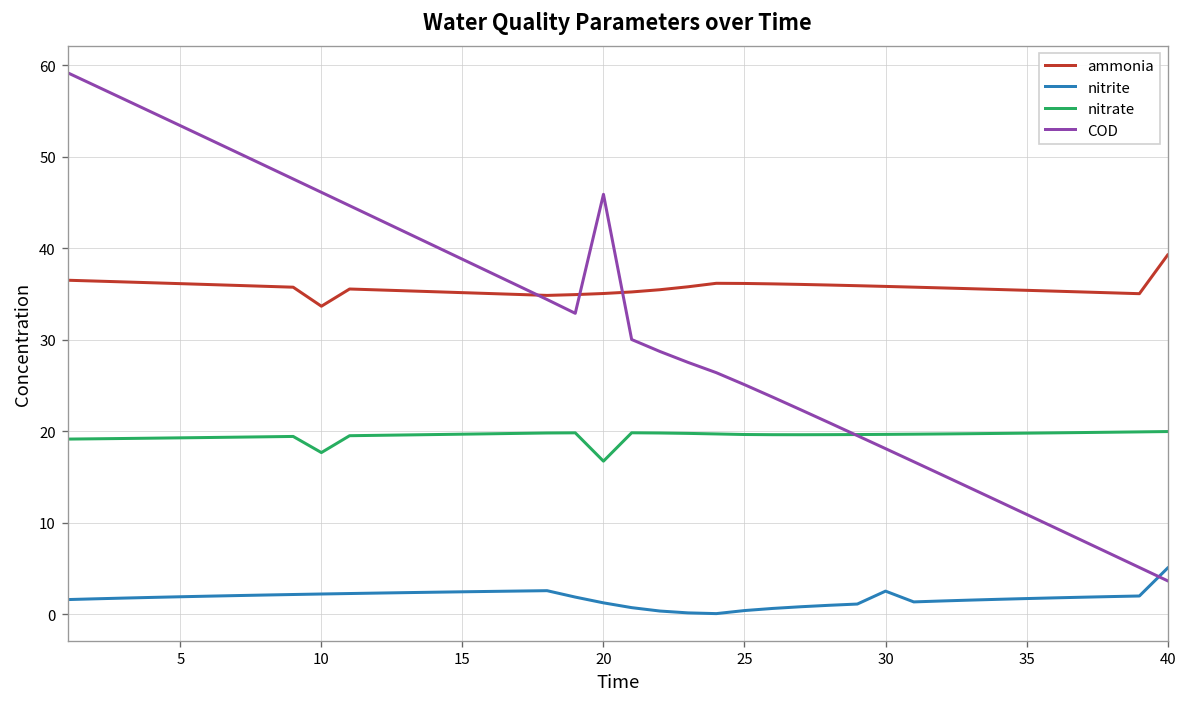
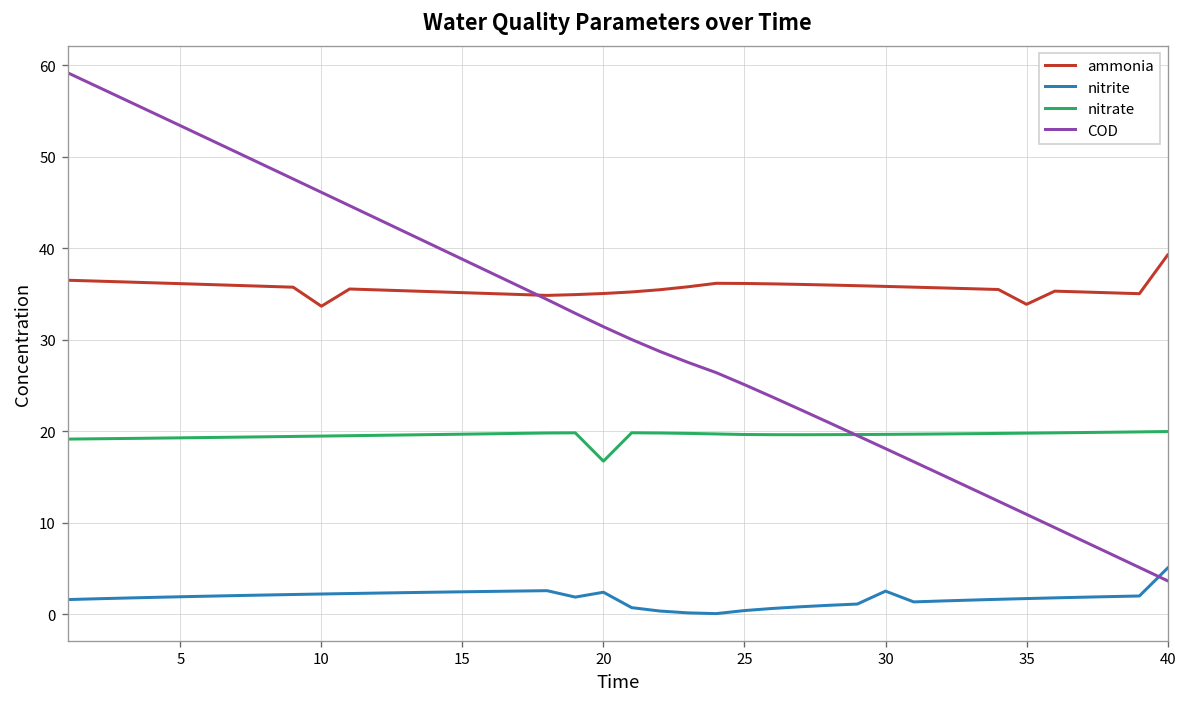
  {
    "ammonia": {
      "5": 36,
      "10": 34,
      "15": 35,
      "20": 35,
      "25": 36,
      "30": 36,
-     "35": 35,
+     "35": 34,
      "40": 39
    },
    "nitrite": {
      "5": 2,
      "10": 2,
      "15": 2,
-     "20": 1,
+     "20": 2,
      "25": 0,
      "30": 3,
      "35": 2,
      "40": 5
    },
    "nitrate": {
      "5": 19,
-     "10": 18,
+     "10": 19,
      "15": 20,
      "20": 17,
      "25": 20,
      "30": 20,
      "35": 20,
      "40": 20
    },
    "COD": {
      "5": 53,
      "10": 46,
      "15": 39,
-     "20": 46,
+     "20": 31,
      "25": 25,
      "30": 18,
      "35": 11,
      "40": 4
    }
  }
